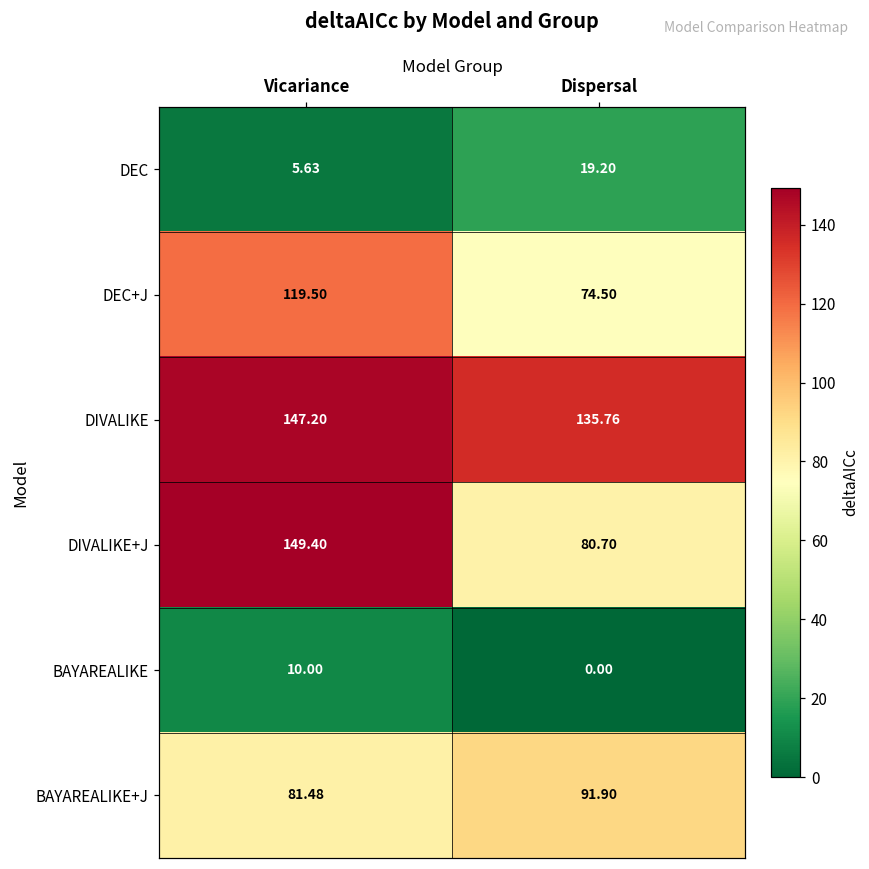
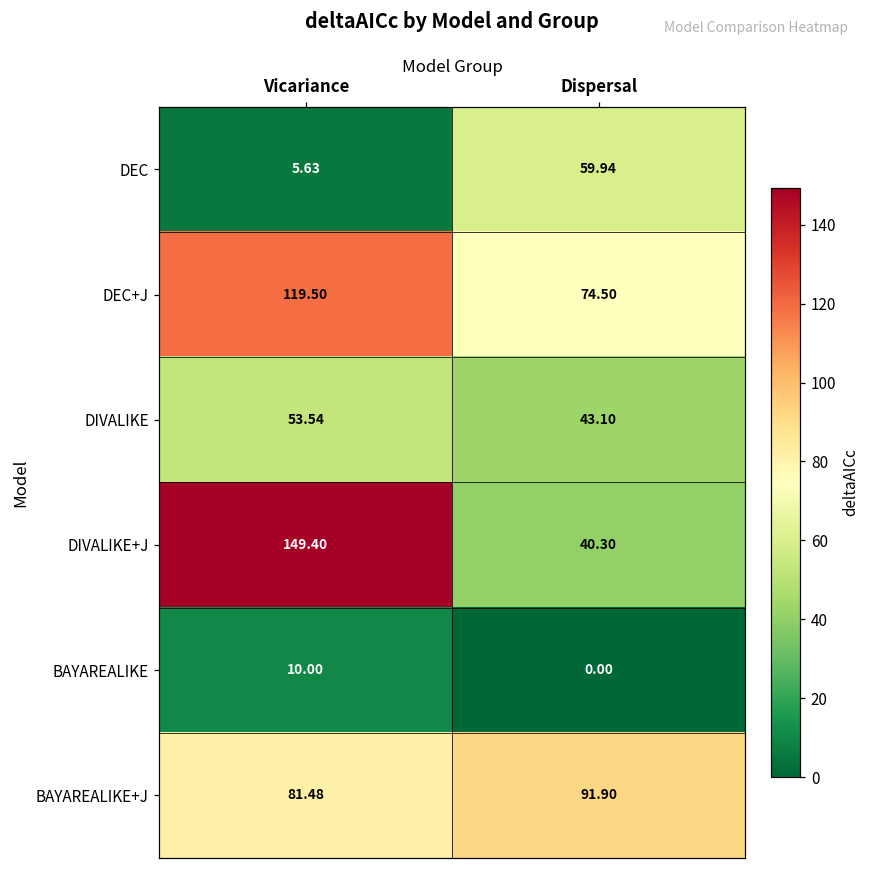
  {
    "DEC": {
      "Vicariance": 5.63,
-     "Dispersal": 19.20
+     "Dispersal": 59.94
    },
    "DEC+J": {
      "Vicariance": 119.50,
      "Dispersal": 74.50
    },
    "DIVALIKE": {
-     "Vicariance": 147.20,
-     "Dispersal": 135.76
+     "Vicariance": 53.54,
+     "Dispersal": 43.10
    },
    "DIVALIKE+J": {
      "Vicariance": 149.40,
-     "Dispersal": 80.70
+     "Dispersal": 40.30
    },
    "BAYAREALIKE": {
      "Vicariance": 10.00,
      "Dispersal": 0.00
    },
    "BAYAREALIKE+J": {
      "Vicariance": 81.48,
      "Dispersal": 91.90
    }
  }
